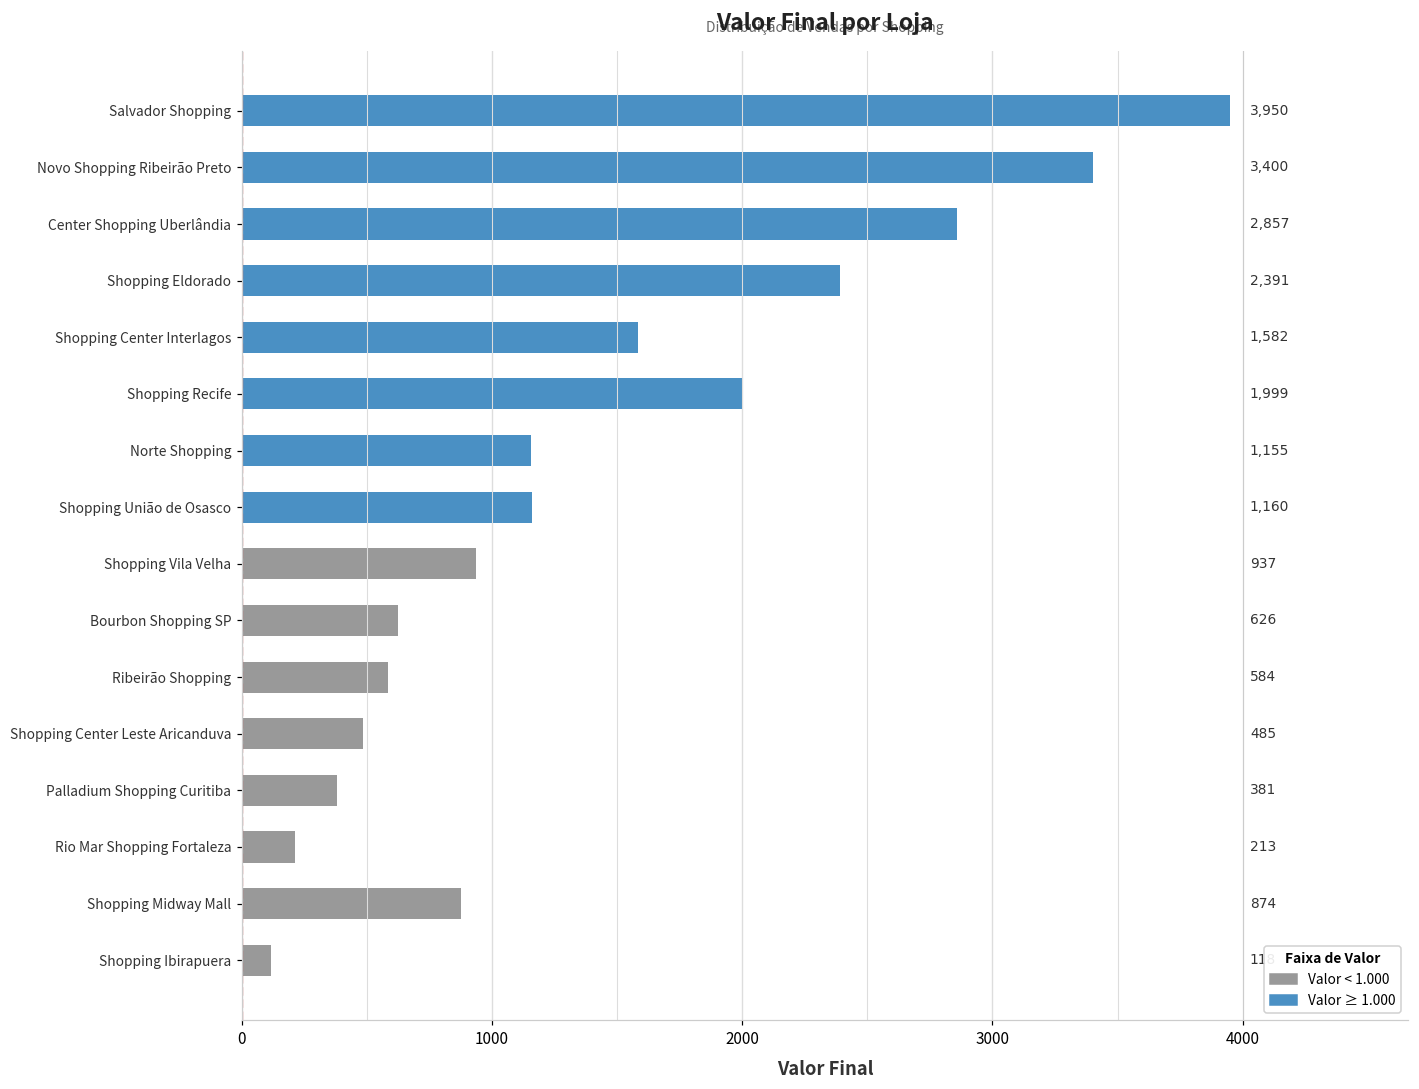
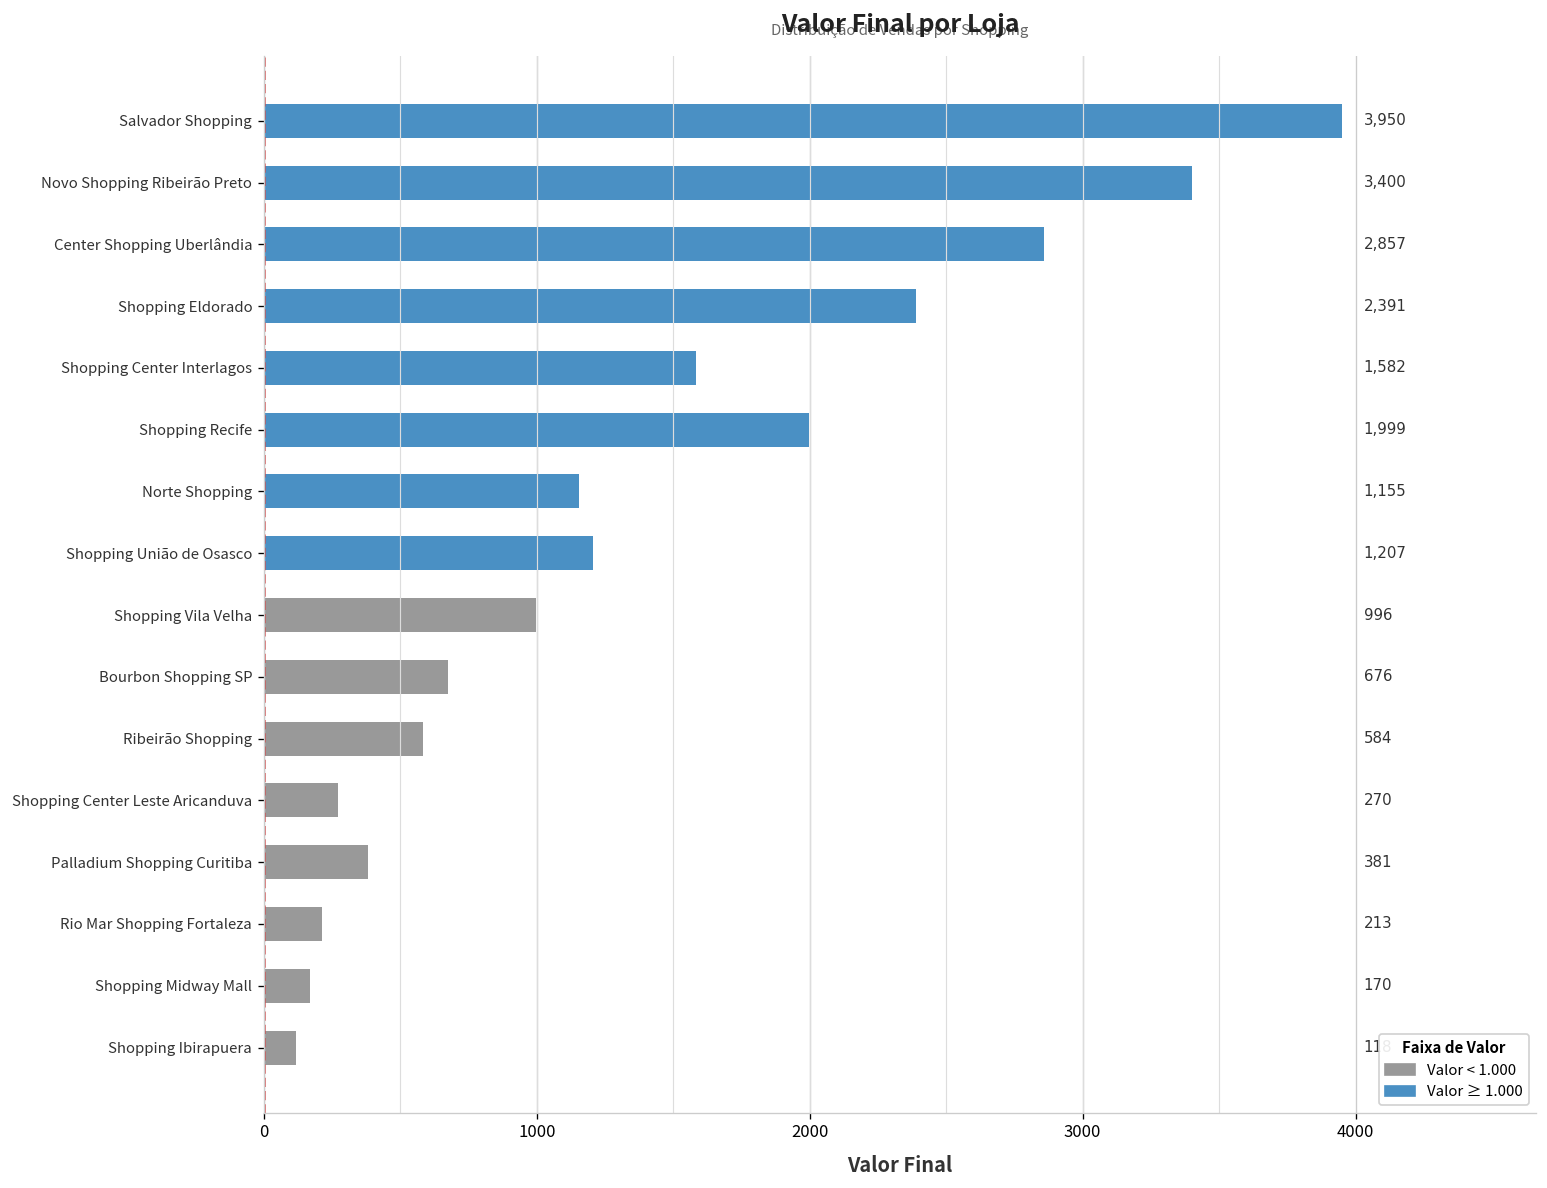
  {
    "Salvador Shopping": "3,950",
-   "Shopping União de Osasco": "1,160",
-   "Shopping Vila Velha": "937",
-   "Bourbon Shopping SP": "626",
-   "Shopping Center Leste Aricanduva": "485",
-   "Shopping Midway Mall": "874"
+   "Shopping União de Osasco": "1,207",
+   "Shopping Vila Velha": "996",
+   "Bourbon Shopping SP": "676",
+   "Shopping Center Leste Aricanduva": "270",
+   "Shopping Midway Mall": "170"
  }
